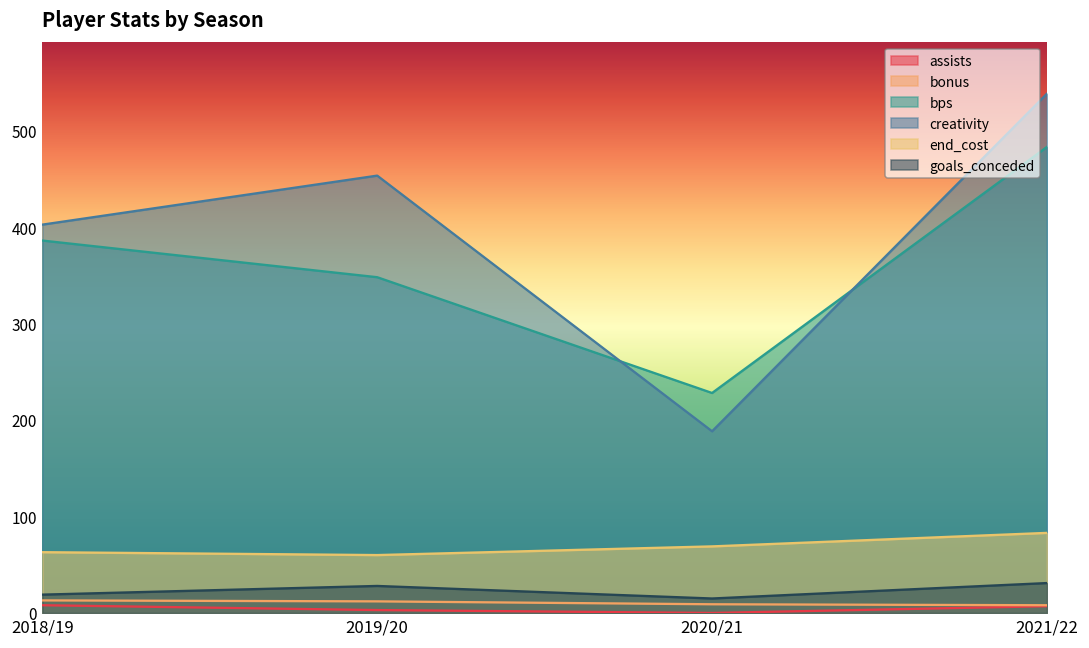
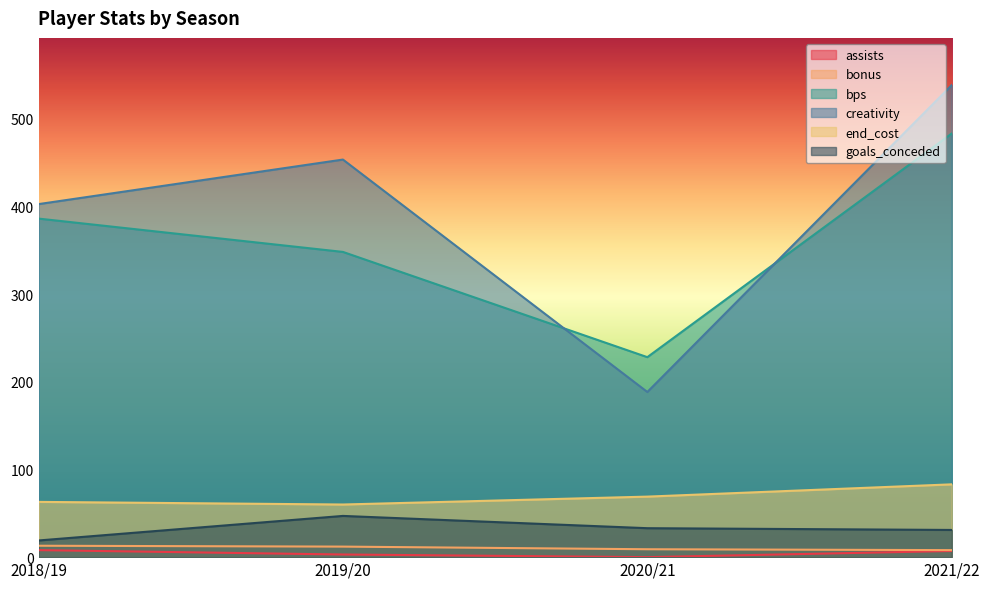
  {
    "assists": {
      "2018/19": 10,
      "2019/20": 0,
      "2020/21": 0
    },
    "goals_conceded": {
      "2018/19": 20,
-     "2019/20": 30,
-     "2020/21": 20,
+     "2019/20": 50,
+     "2020/21": 30,
      "2021/22": 30
    }
  }
